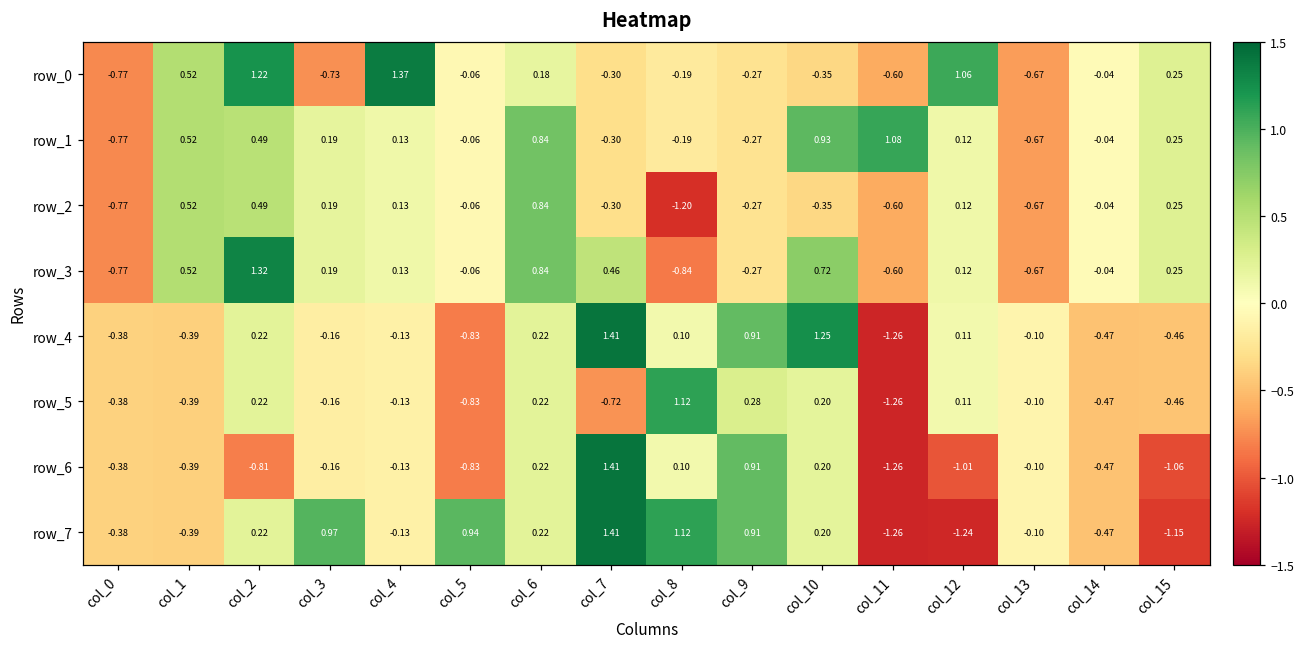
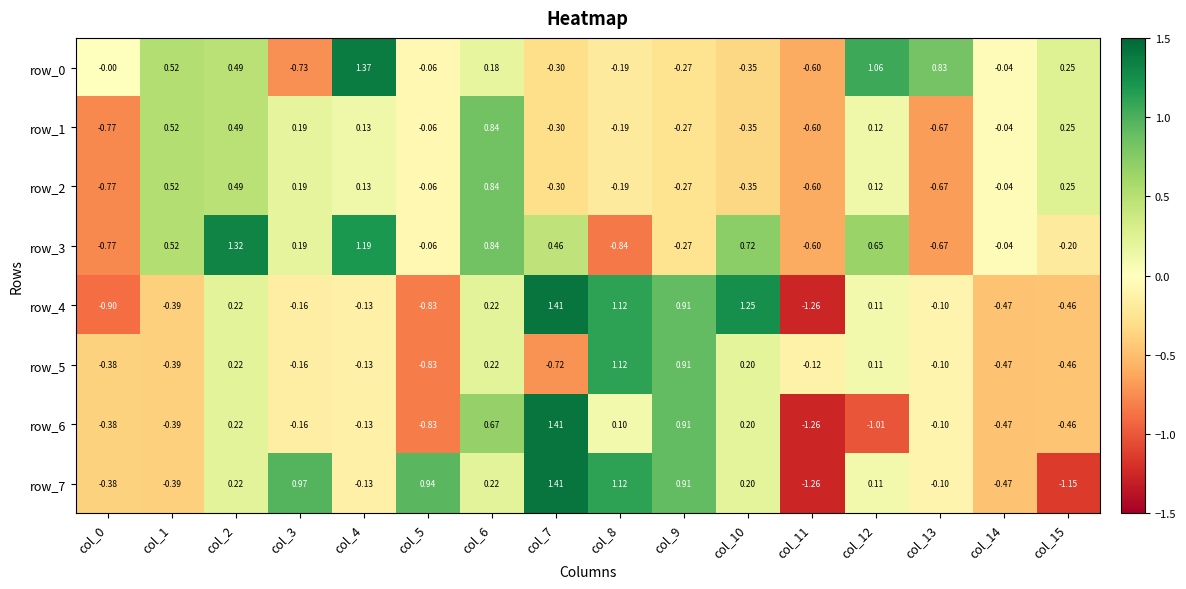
  {
    "row_0": {
-     "col_0": -0.77,
+     "col_0": -0.00,
      "col_1": 0.52,
-     "col_2": 1.22,
+     "col_2": 0.49,
      "col_3": -0.73,
      "col_4": 1.37,
      "col_5": -0.06,
      "col_6": 0.18,
      "col_7": -0.30,
      "col_8": -0.19,
      "col_9": -0.27,
      "col_10": -0.35,
      "col_11": -0.60,
      "col_12": 1.06,
-     "col_13": -0.67,
+     "col_13": 0.83,
      "col_14": -0.04,
      "col_15": 0.25
    },
    "row_1": {
      "col_0": -0.77,
      "col_1": 0.52,
      "col_2": 0.49,
      "col_3": 0.19,
      "col_4": 0.13,
      "col_5": -0.06,
      "col_6": 0.84,
      "col_7": -0.30,
      "col_8": -0.19,
      "col_9": -0.27,
-     "col_10": 0.93,
-     "col_11": 1.08,
+     "col_10": -0.35,
+     "col_11": -0.60,
      "col_12": 0.12,
      "col_13": -0.67,
      "col_14": -0.04,
      "col_15": 0.25
    },
    "row_2": {
      "col_0": -0.77,
      "col_1": 0.52,
      "col_2": 0.49,
      "col_3": 0.19,
      "col_4": 0.13,
      "col_5": -0.06,
      "col_6": 0.84,
      "col_7": -0.30,
-     "col_8": -1.20,
+     "col_8": -0.19,
      "col_9": -0.27,
      "col_10": -0.35,
      "col_11": -0.60,
      "col_12": 0.12,
      "col_13": -0.67,
      "col_14": -0.04,
      "col_15": 0.25
    },
    "row_3": {
      "col_0": -0.77,
      "col_1": 0.52,
      "col_2": 1.32,
      "col_3": 0.19,
-     "col_4": 0.13,
+     "col_4": 1.19,
      "col_5": -0.06,
      "col_6": 0.84,
      "col_7": 0.46,
      "col_8": -0.84,
      "col_9": -0.27,
      "col_10": 0.72,
      "col_11": -0.60,
-     "col_12": 0.12,
+     "col_12": 0.65,
      "col_13": -0.67,
      "col_14": -0.04,
-     "col_15": 0.25
+     "col_15": -0.20
    },
    "row_4": {
-     "col_0": -0.38,
+     "col_0": -0.90,
      "col_1": -0.39,
      "col_2": 0.22,
      "col_3": -0.16,
      "col_4": -0.13,
      "col_5": -0.83,
      "col_6": 0.22,
      "col_7": 1.41,
-     "col_8": 0.10,
+     "col_8": 1.12,
      "col_9": 0.91,
      "col_10": 1.25,
      "col_11": -1.26,
      "col_12": 0.11,
      "col_13": -0.10,
      "col_14": -0.47,
      "col_15": -0.46
    },
    "row_5": {
      "col_0": -0.38,
      "col_1": -0.39,
      "col_2": 0.22,
      "col_3": -0.16,
      "col_4": -0.13,
      "col_5": -0.83,
      "col_6": 0.22,
      "col_7": -0.72,
      "col_8": 1.12,
-     "col_9": 0.28,
+     "col_9": 0.91,
      "col_10": 0.20,
-     "col_11": -1.26,
+     "col_11": -0.12,
      "col_12": 0.11,
      "col_13": -0.10,
      "col_14": -0.47,
      "col_15": -0.46
    },
    "row_6": {
      "col_0": -0.38,
      "col_1": -0.39,
-     "col_2": -0.81,
+     "col_2": 0.22,
      "col_3": -0.16,
      "col_4": -0.13,
      "col_5": -0.83,
-     "col_6": 0.22,
+     "col_6": 0.67,
      "col_7": 1.41,
      "col_8": 0.10,
      "col_9": 0.91,
      "col_10": 0.20,
      "col_11": -1.26,
      "col_12": -1.01,
      "col_13": -0.10,
      "col_14": -0.47,
-     "col_15": -1.06
+     "col_15": -0.46
    },
    "row_7": {
      "col_0": -0.38,
      "col_1": -0.39,
      "col_2": 0.22,
      "col_3": 0.97,
      "col_4": -0.13,
      "col_5": 0.94,
      "col_6": 0.22,
      "col_7": 1.41,
      "col_8": 1.12,
      "col_9": 0.91,
      "col_10": 0.20,
      "col_11": -1.26,
-     "col_12": -1.24,
+     "col_12": 0.11,
      "col_13": -0.10,
      "col_14": -0.47,
      "col_15": -1.15
    }
  }
